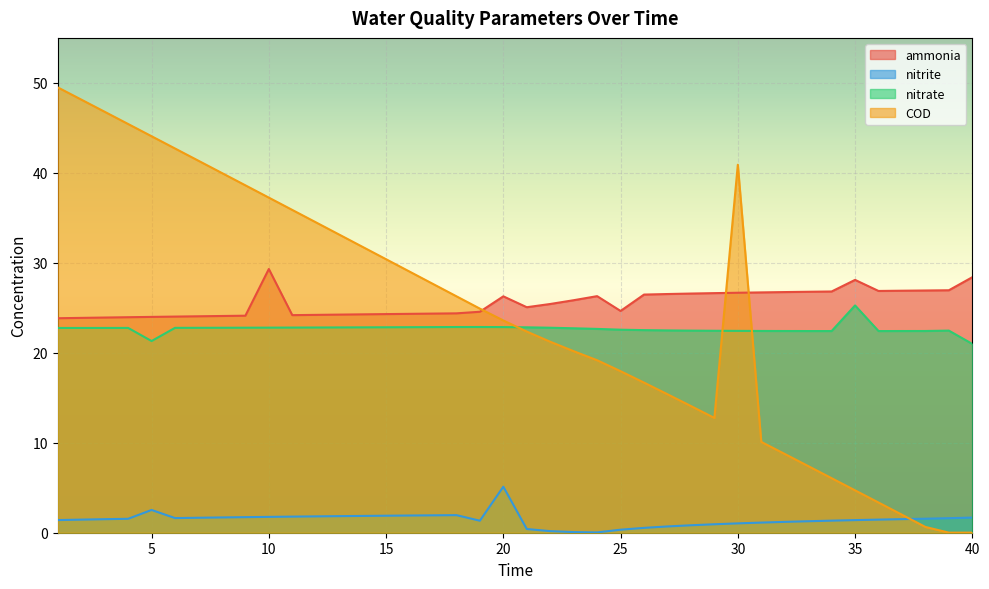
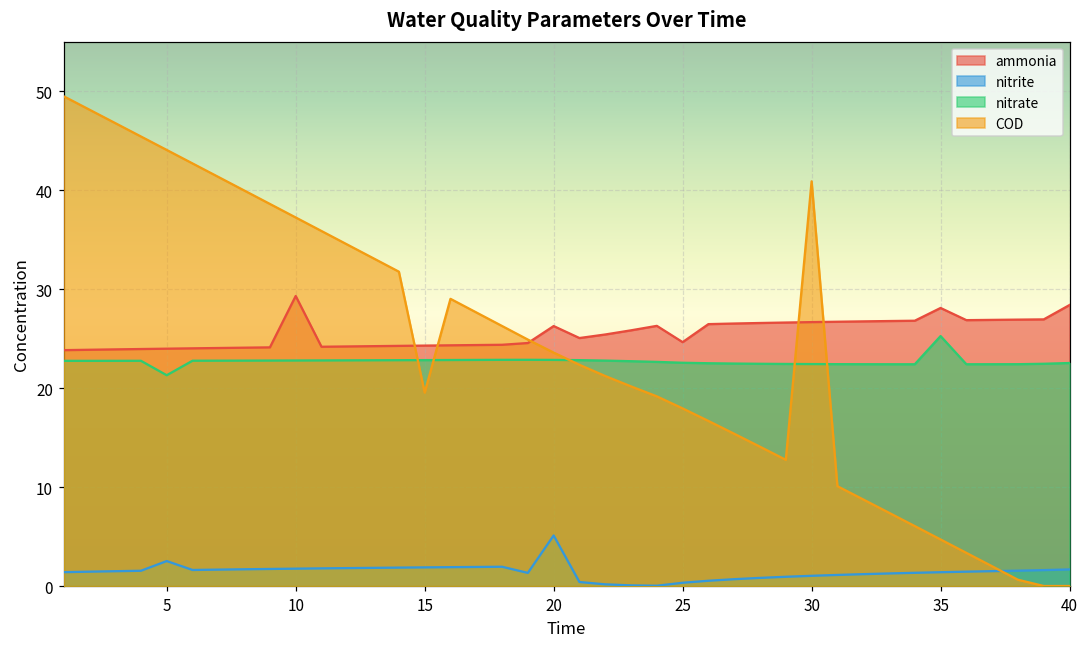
  {
    "ammonia": {
      "5": 24,
      "10": 29,
      "15": 24,
      "20": 26,
      "25": 25,
      "30": 27,
      "35": 28,
      "40": 28
    },
    "nitrite": {
      "5": 3,
      "10": 2,
      "15": 2,
      "20": 5,
      "25": 0,
      "30": 1,
      "35": 1,
      "40": 2
    },
    "nitrate": {
      "5": 21,
      "10": 23,
      "15": 23,
      "20": 23,
      "25": 23,
      "30": 22,
      "35": 25,
-     "40": 21
+     "40": 23
    },
    "COD": {
      "5": 44,
      "10": 37,
-     "15": 30,
+     "15": 20,
      "20": 24,
      "25": 18,
      "30": 41,
      "35": 5,
      "40": 0
    }
  }
